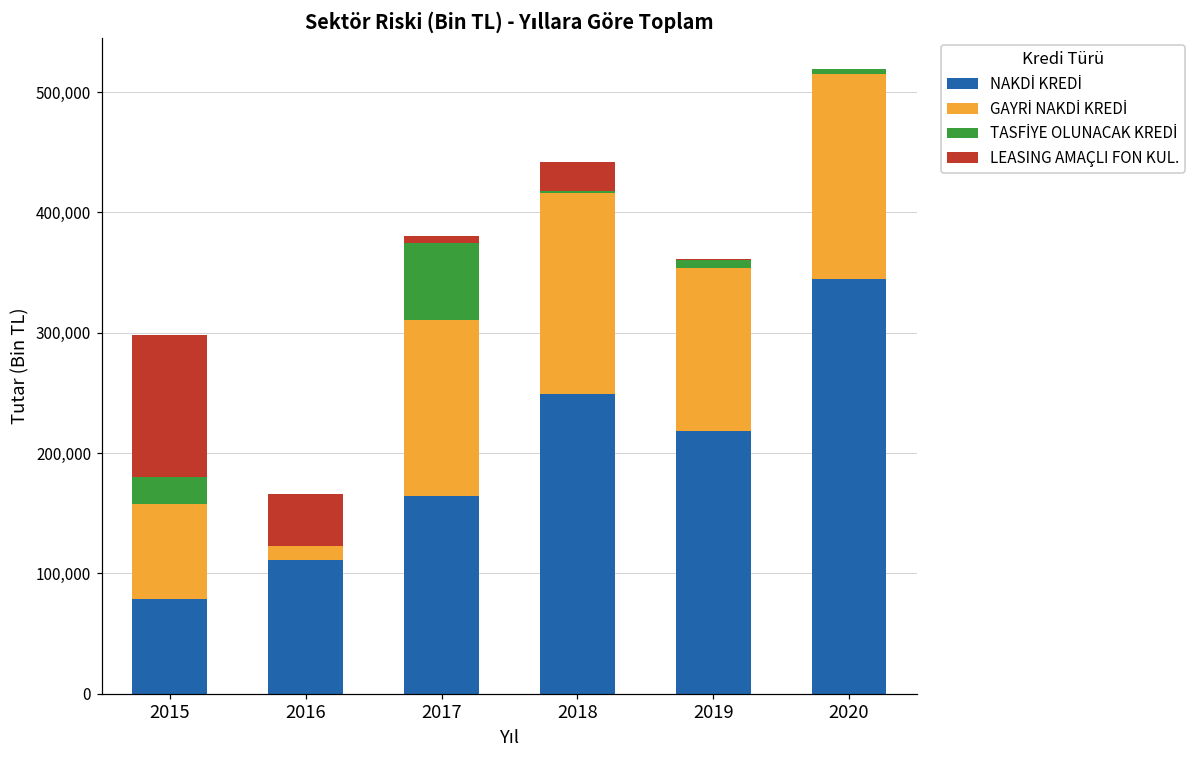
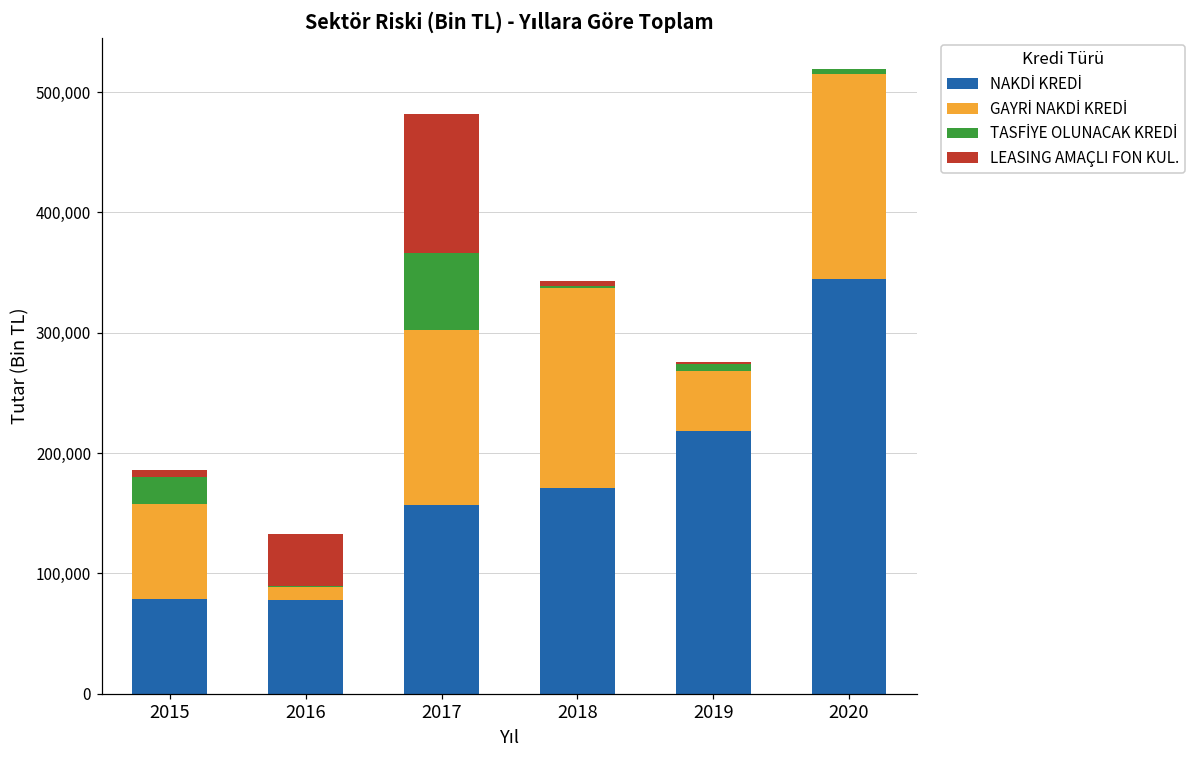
  {
    "NAKDİ KREDİ": {
      "2015": "79,000",
-     "2016": "112,000",
-     "2017": "164,000",
-     "2018": "249,000",
+     "2016": "78,000",
+     "2017": "157,000",
+     "2018": "171,000",
      "2019": "218,000",
      "2020": "344,000"
    },
    "GAYRİ NAKDİ KREDİ": {
      "2015": "79,000",
      "2016": "11,000",
      "2017": "146,000",
      "2018": "167,000",
-     "2019": "136,000",
+     "2019": "50,000",
      "2020": "170,000"
    },
    "TASFİYE OLUNACAK KREDİ": {
      "2015": "22,000",
      "2017": "64,000",
      "2019": "6,000",
      "2020": "4,000"
    },
    "LEASING AMAÇLI FON KUL.": {
-     "2015": "118,000",
+     "2015": "6,000",
      "2016": "43,000",
-     "2017": "6,000",
-     "2018": "25,000"
+     "2017": "115,000",
+     "2018": "4,000"
    }
  }
